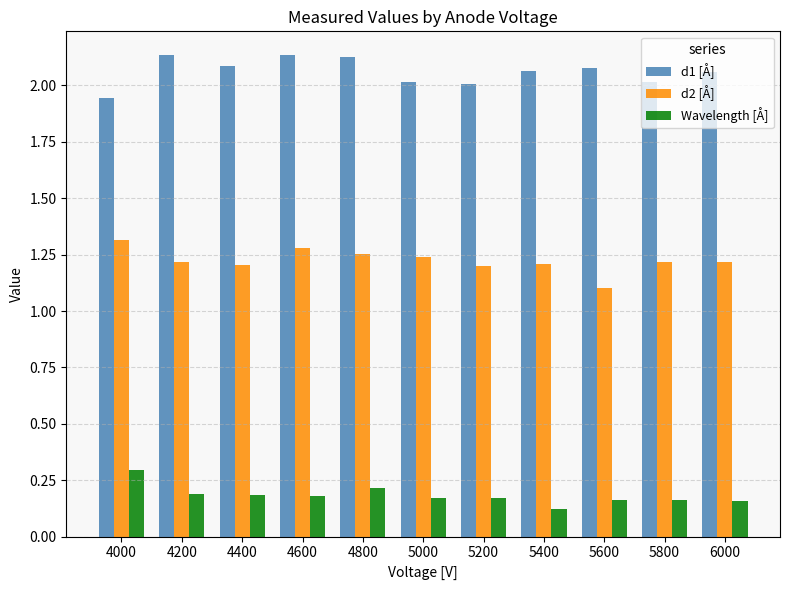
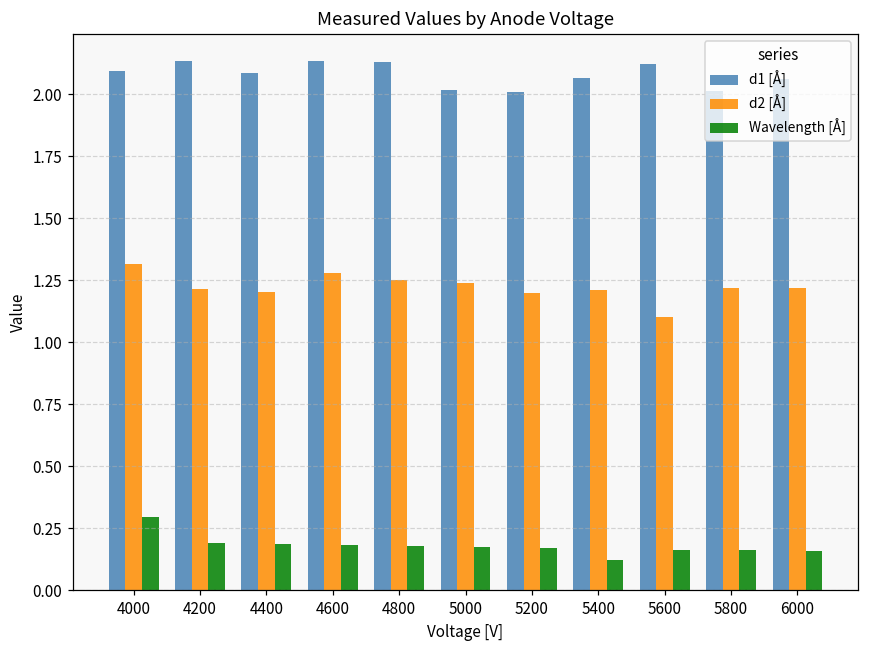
  {
    "d1 [Å]": {
-     "4000": 1.94,
+     "4000": 2.09,
      "4200": 2.13,
      "4400": 2.08,
      "4600": 2.13,
      "4800": 2.13,
      "5000": 2.02,
      "5200": 2.01,
      "5400": 2.07,
-     "5600": 2.08
+     "5600": 2.12
    },
    "d2 [Å]": {
      "4000": 1.32,
      "4200": 1.22,
      "4400": 1.20,
      "4600": 1.28,
      "4800": 1.25,
      "5000": 1.24,
      "5200": 1.20,
      "5400": 1.21,
      "5600": 1.10,
      "5800": 1.22,
      "6000": 1.22
    },
    "Wavelength [Å]": {
      "4000": 0.30,
      "4200": 0.19,
      "4400": 0.18,
      "4600": 0.18,
-     "4800": 0.21,
+     "4800": 0.18,
      "5000": 0.17,
      "5200": 0.17,
      "5400": 0.12,
      "5600": 0.16,
      "5800": 0.16,
      "6000": 0.16
    }
  }
